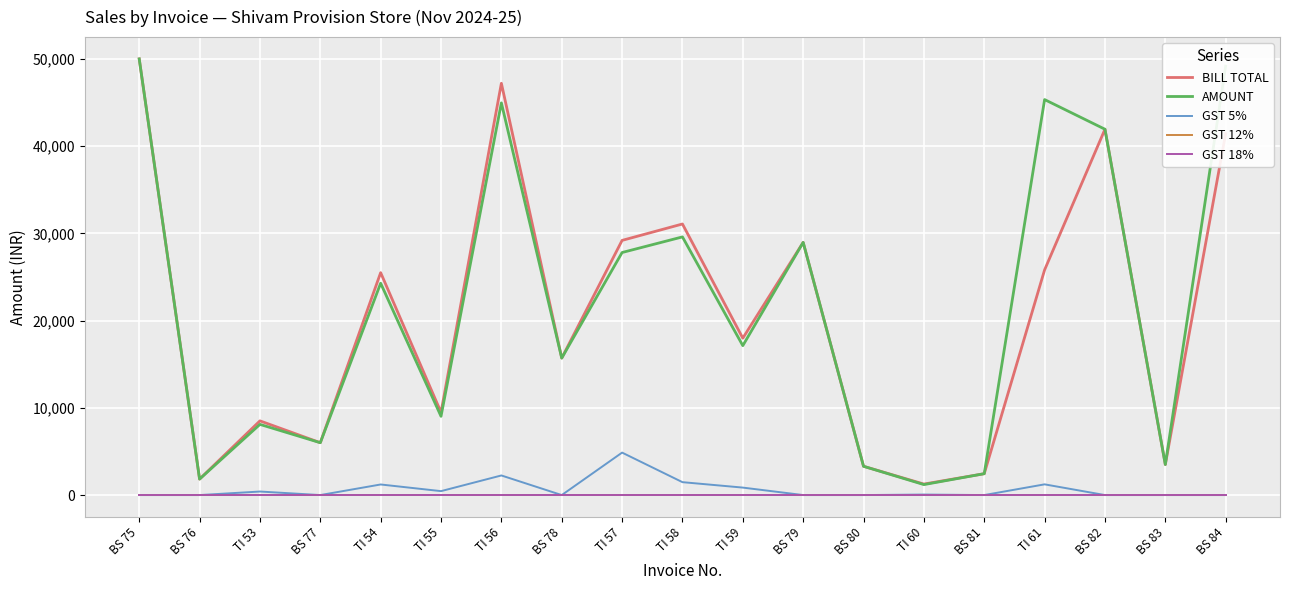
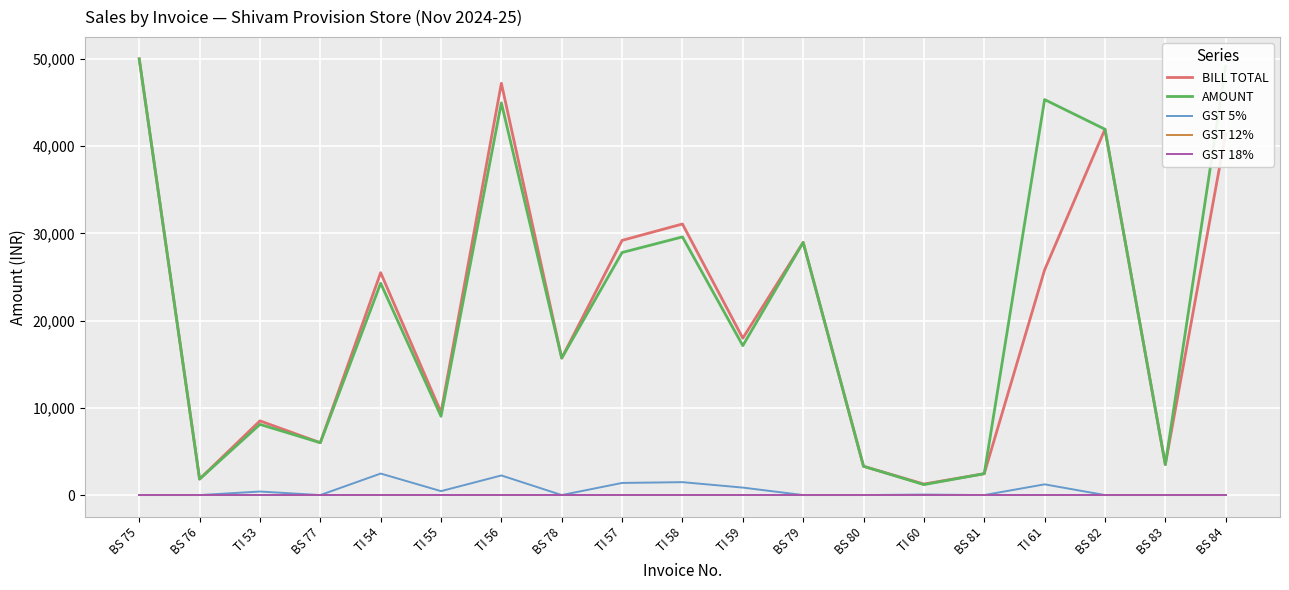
  {
    "BILL TOTAL": {
      "TI 53": "9,000",
      "TI 54": "25,000",
      "TI 55": "9,000",
      "TI 56": "47,000",
      "TI 57": "29,000",
      "TI 58": "31,000",
      "TI 59": "18,000",
      "TI 61": "26,000"
    },
    "AMOUNT": {
      "TI 53": "8,000",
      "TI 54": "24,000",
      "TI 55": "9,000",
      "TI 56": "45,000",
      "TI 57": "28,000",
      "TI 58": "30,000",
      "TI 59": "17,000",
      "TI 61": "45,000"
    },
    "GST 5%": {
      "TI 53": "0",
-     "TI 54": "1,000",
+     "TI 54": "2,000",
      "TI 55": "0",
      "TI 56": "2,000",
-     "TI 57": "5,000",
+     "TI 57": "1,000",
      "TI 58": "1,000",
      "TI 59": "1,000",
      "TI 61": "1,000"
    },
    "GST 18%": {
      "TI 53": "0",
      "TI 54": "0",
      "TI 55": "0",
      "TI 56": "0",
      "TI 57": "0",
      "TI 58": "0",
      "TI 59": "0",
      "TI 61": "0"
    }
  }
